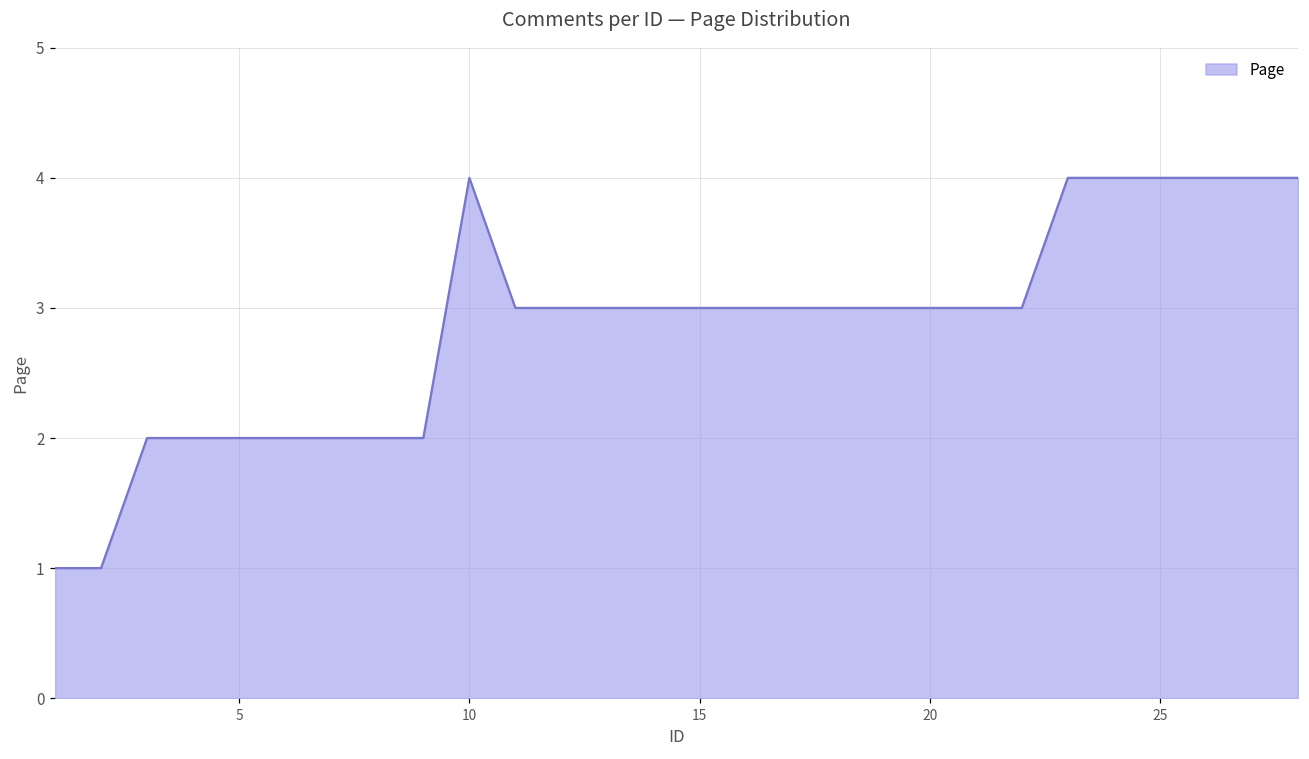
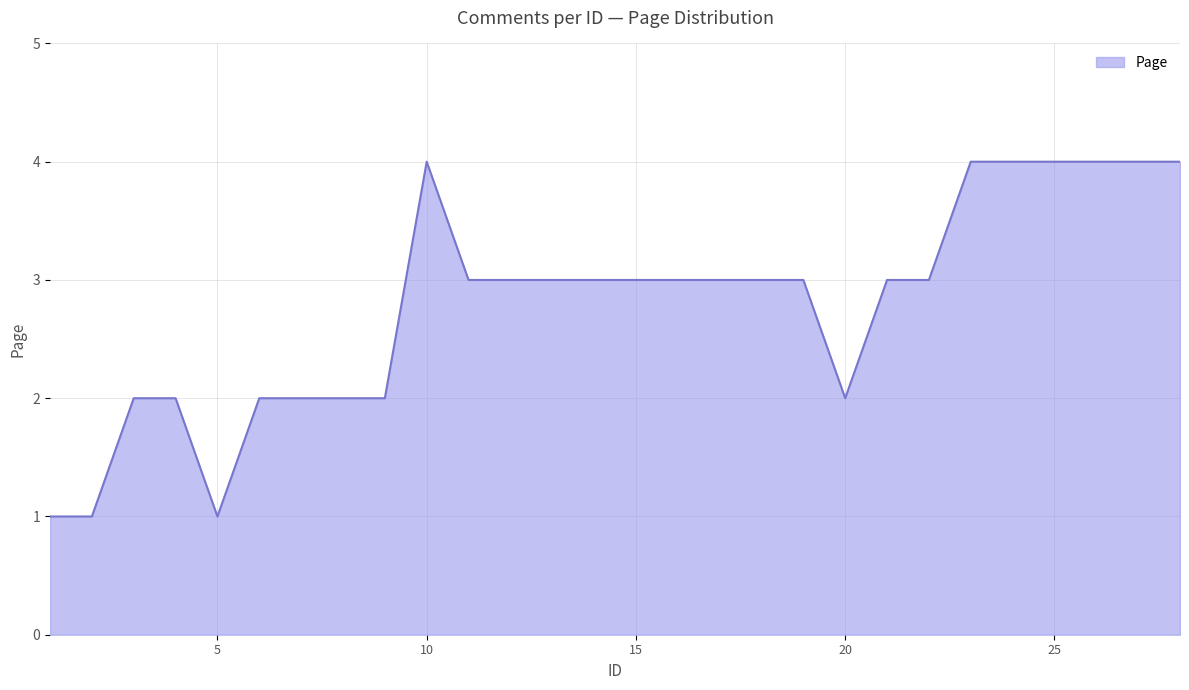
  {
-   "5": 2,
+   "5": 1,
    "10": 4,
    "15": 3,
-   "20": 3,
+   "20": 2,
    "25": 4
  }
